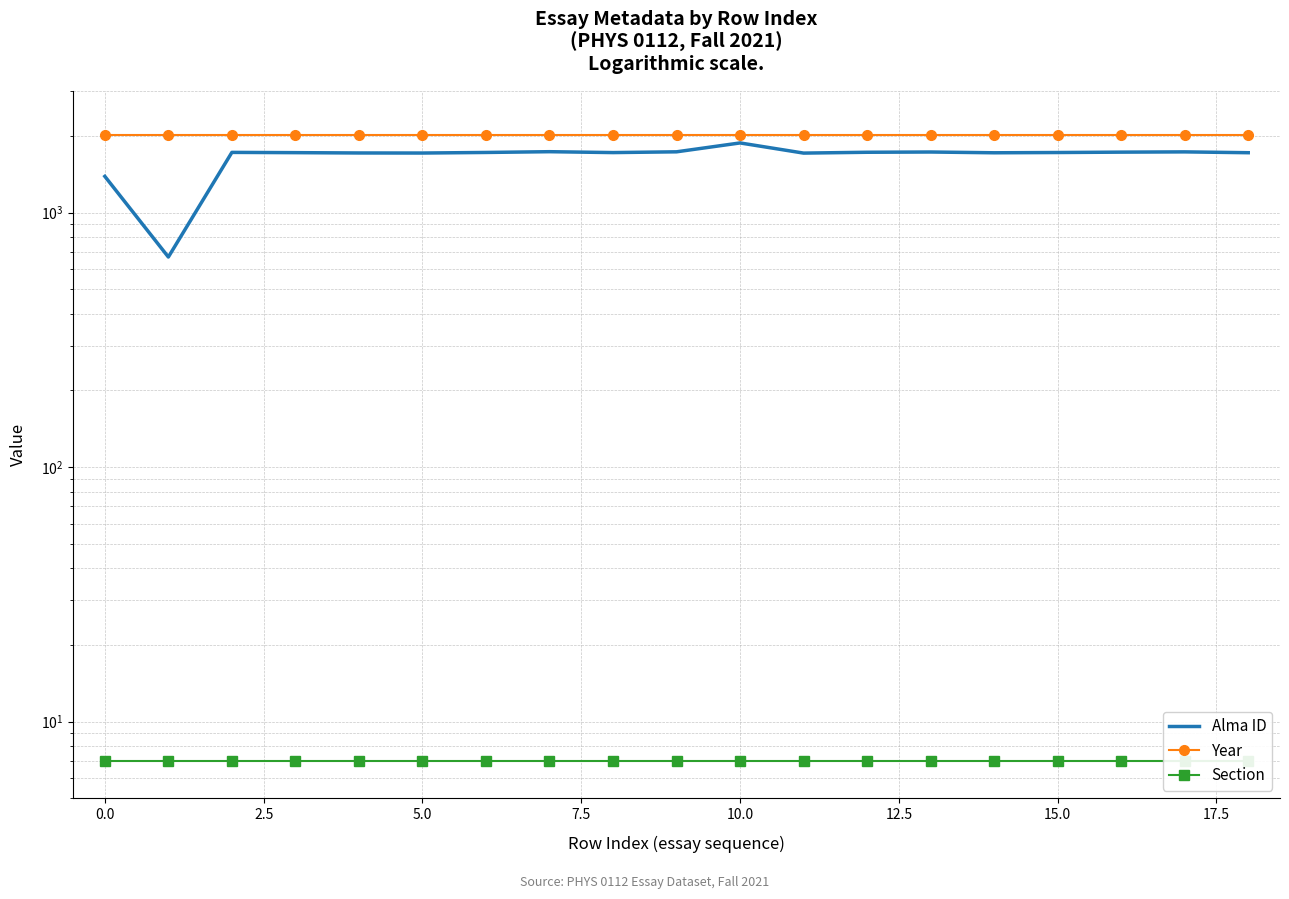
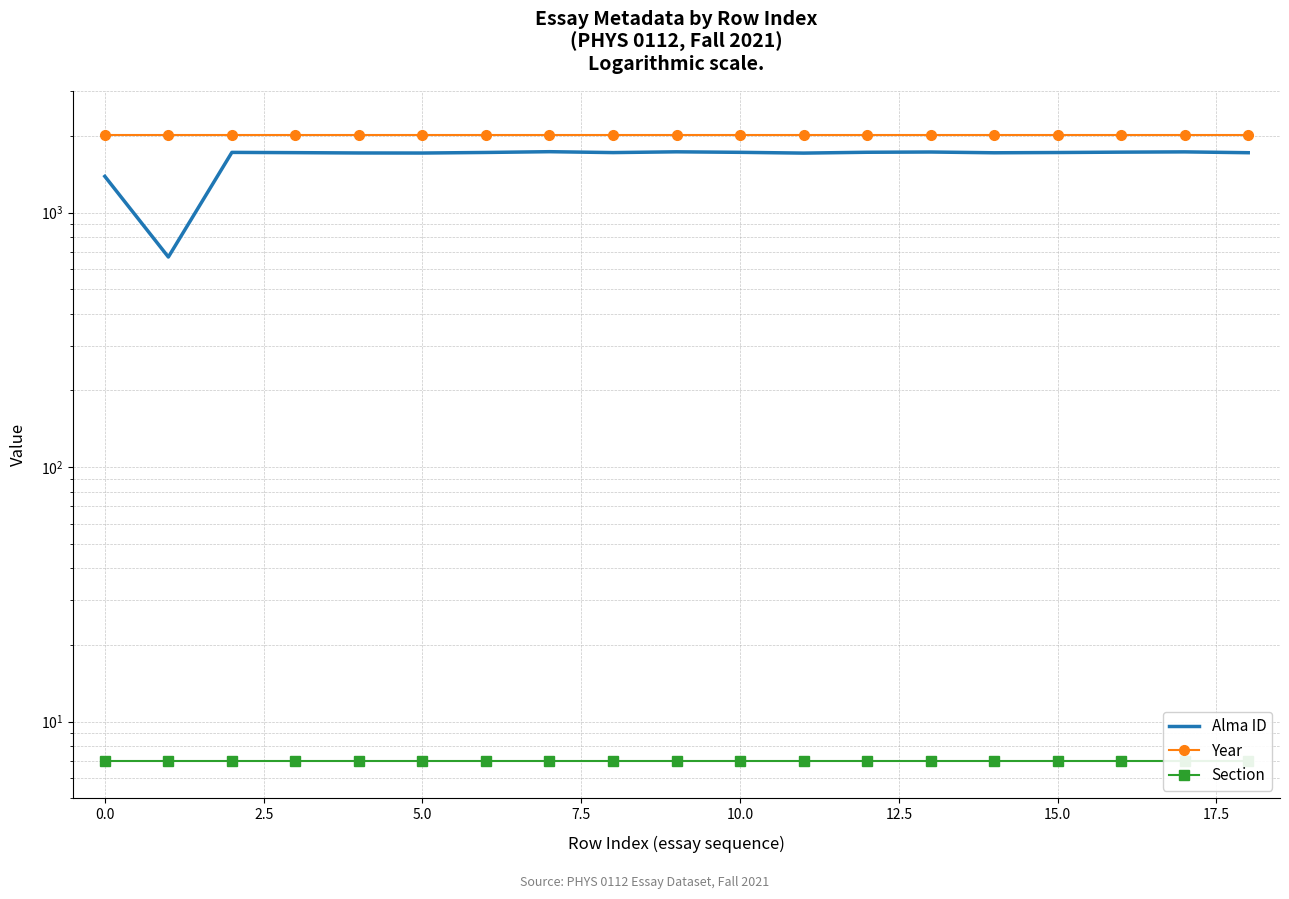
  {
    "Alma ID": {
      "0.0": 1400,
      "5.0": 1700,
-     "10.0": 1900,
+     "10.0": 1700,
      "15.0": 1700
    },
    "Year": {
      "0.0": 2000,
      "5.0": 2000,
      "10.0": 2000,
      "15.0": 2000
    },
    "Section": {
      "0.0": 7,
      "5.0": 7,
      "10.0": 7,
      "15.0": 7
    }
  }
